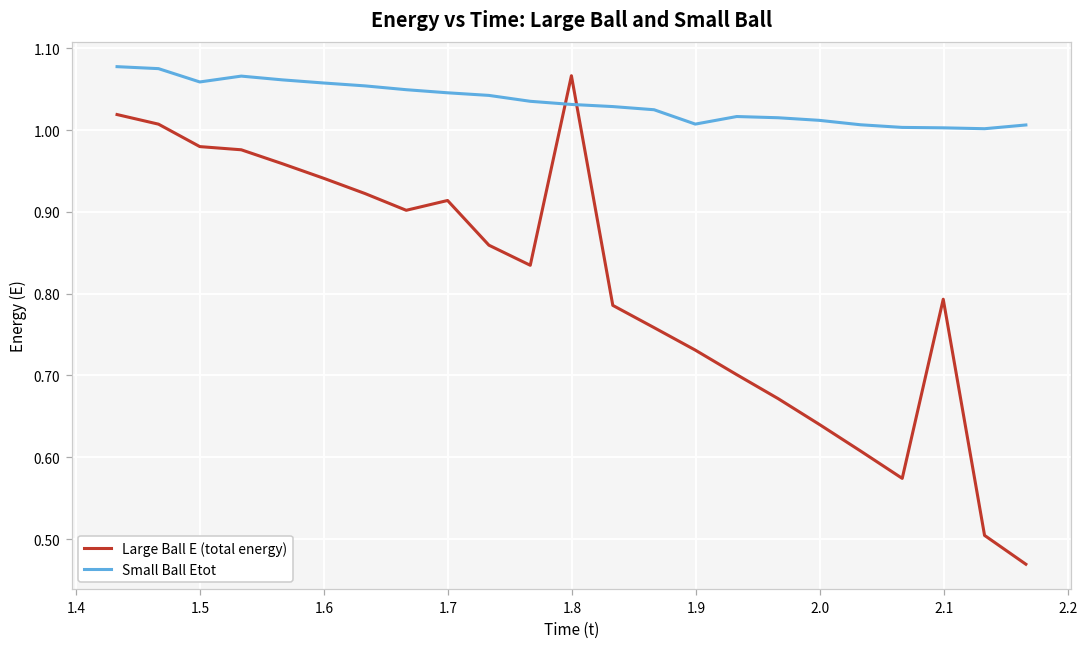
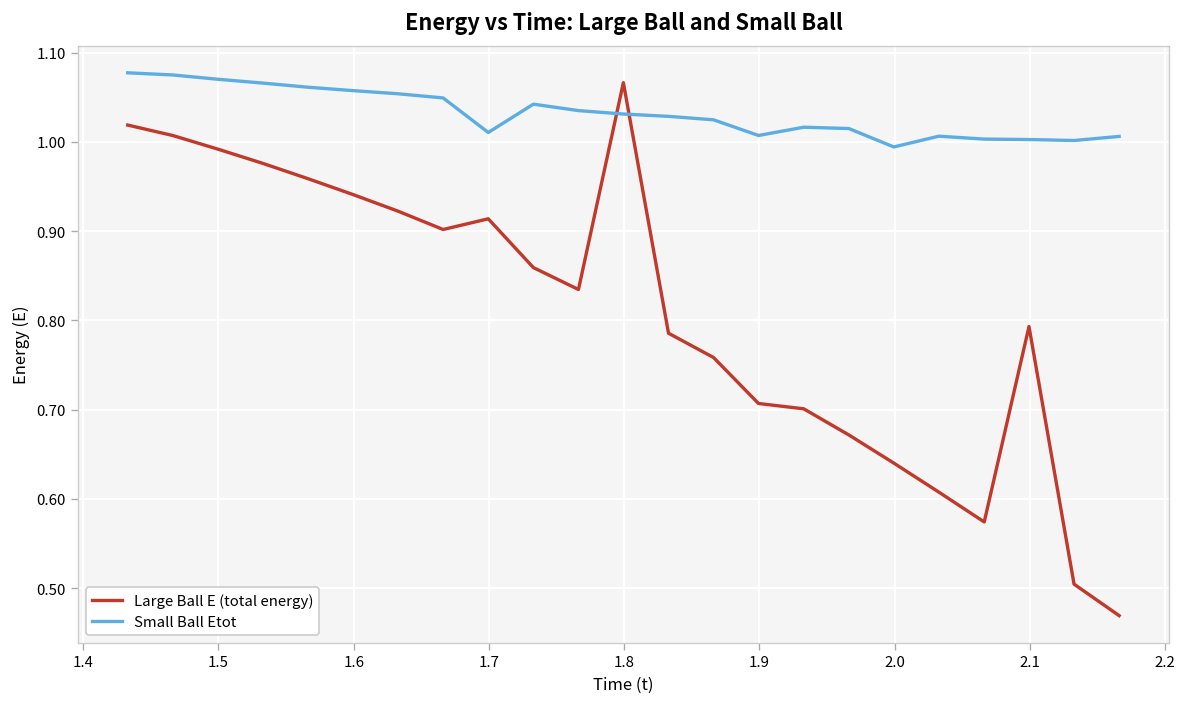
  {
    "Large Ball E (total energy)": {
-     "1.5": 0.98,
+     "1.5": 0.99,
      "1.6": 0.94,
      "1.7": 0.91,
      "1.8": 1.07,
-     "1.9": 0.73,
+     "1.9": 0.71,
      "2.0": 0.64,
      "2.1": 0.79
    },
    "Small Ball Etot": {
-     "1.5": 1.06,
+     "1.5": 1.07,
      "1.6": 1.06,
-     "1.7": 1.05,
+     "1.7": 1.01,
      "1.8": 1.03,
      "1.9": 1.01,
-     "2.0": 1.01,
+     "2.0": 0.99,
      "2.1": 1.00
    }
  }
